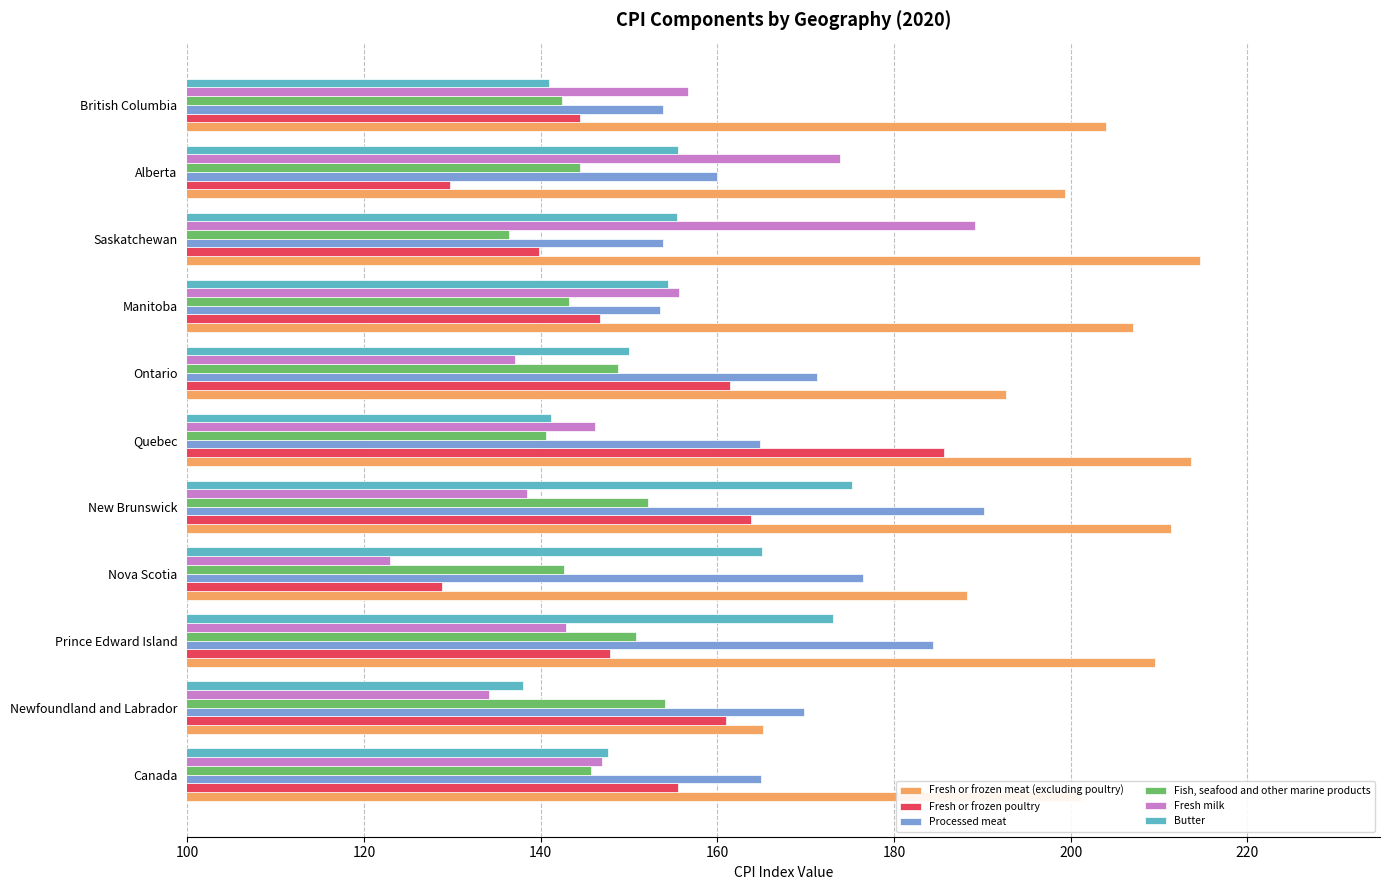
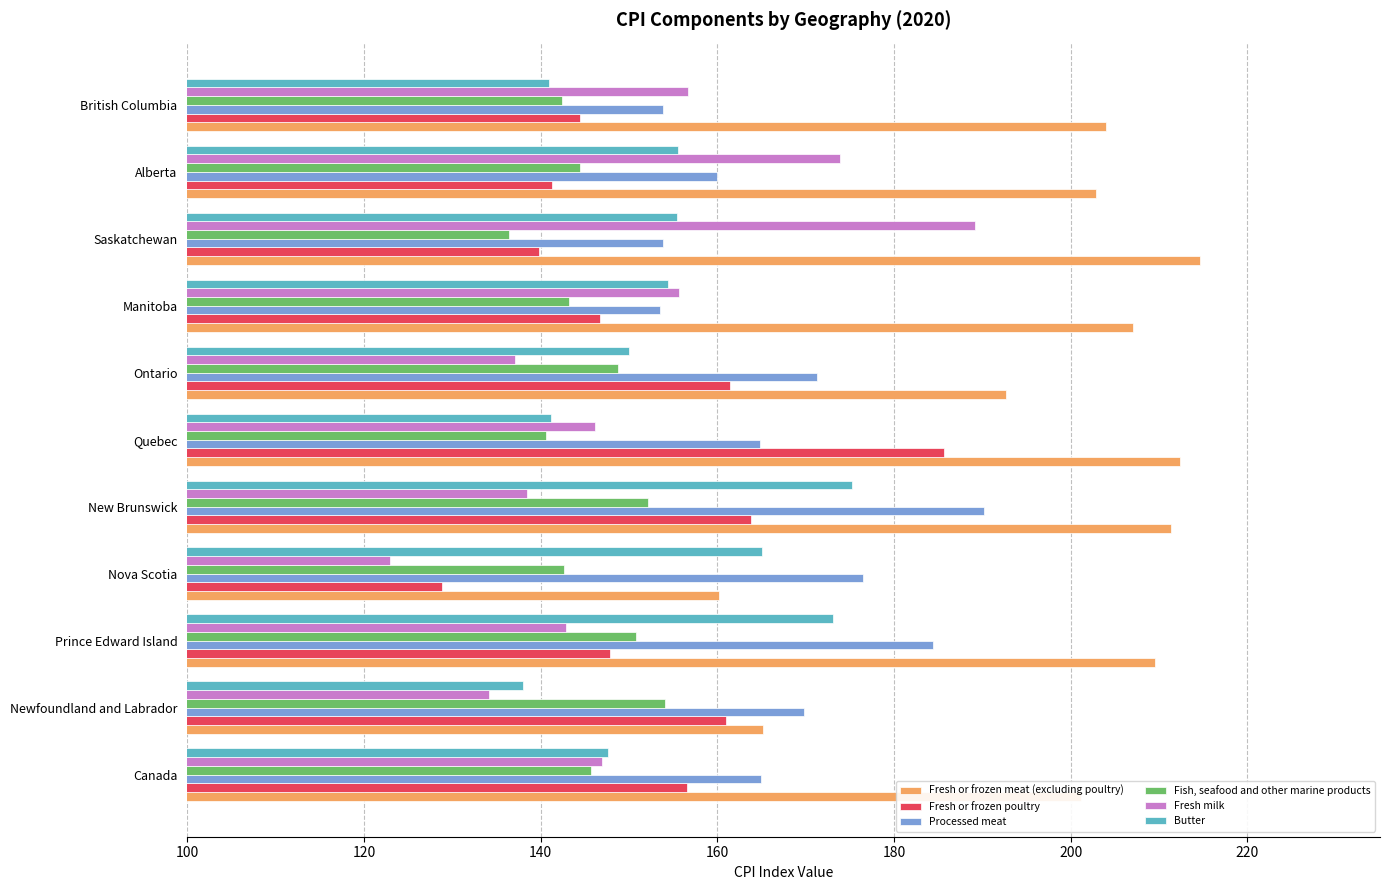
  {
    "Fresh or frozen meat (excluding poultry)": {
      "British Columbia": 204,
-     "Alberta": 199,
+     "Alberta": 203,
      "Saskatchewan": 215,
      "Manitoba": 207,
      "Ontario": 193,
-     "Quebec": 214,
+     "Quebec": 212,
      "New Brunswick": 211,
-     "Nova Scotia": 188,
+     "Nova Scotia": 160,
      "Prince Edward Island": 210,
      "Newfoundland and Labrador": 165
    },
    "Fresh or frozen poultry": {
      "British Columbia": 144,
-     "Alberta": 130,
+     "Alberta": 141,
      "Saskatchewan": 140,
      "Manitoba": 147,
      "Ontario": 161,
      "Quebec": 186,
      "New Brunswick": 164,
      "Nova Scotia": 129,
      "Prince Edward Island": 148,
      "Newfoundland and Labrador": 161,
-     "Canada": 156
+     "Canada": 157
    },
    "Fish, seafood and other marine products": {
      "British Columbia": 142,
      "Alberta": 144,
      "Saskatchewan": 136,
      "Manitoba": 143,
      "Ontario": 149,
      "Quebec": 141,
      "New Brunswick": 152,
      "Nova Scotia": 143,
      "Prince Edward Island": 151,
      "Newfoundland and Labrador": 154,
      "Canada": 146
    },
    "Fresh milk": {
      "British Columbia": 157,
      "Alberta": 174,
      "Saskatchewan": 189,
      "Manitoba": 156,
      "Ontario": 137,
      "Quebec": 146,
      "New Brunswick": 139,
      "Nova Scotia": 123,
      "Prince Edward Island": 143,
      "Newfoundland and Labrador": 134,
      "Canada": 147
    }
  }
